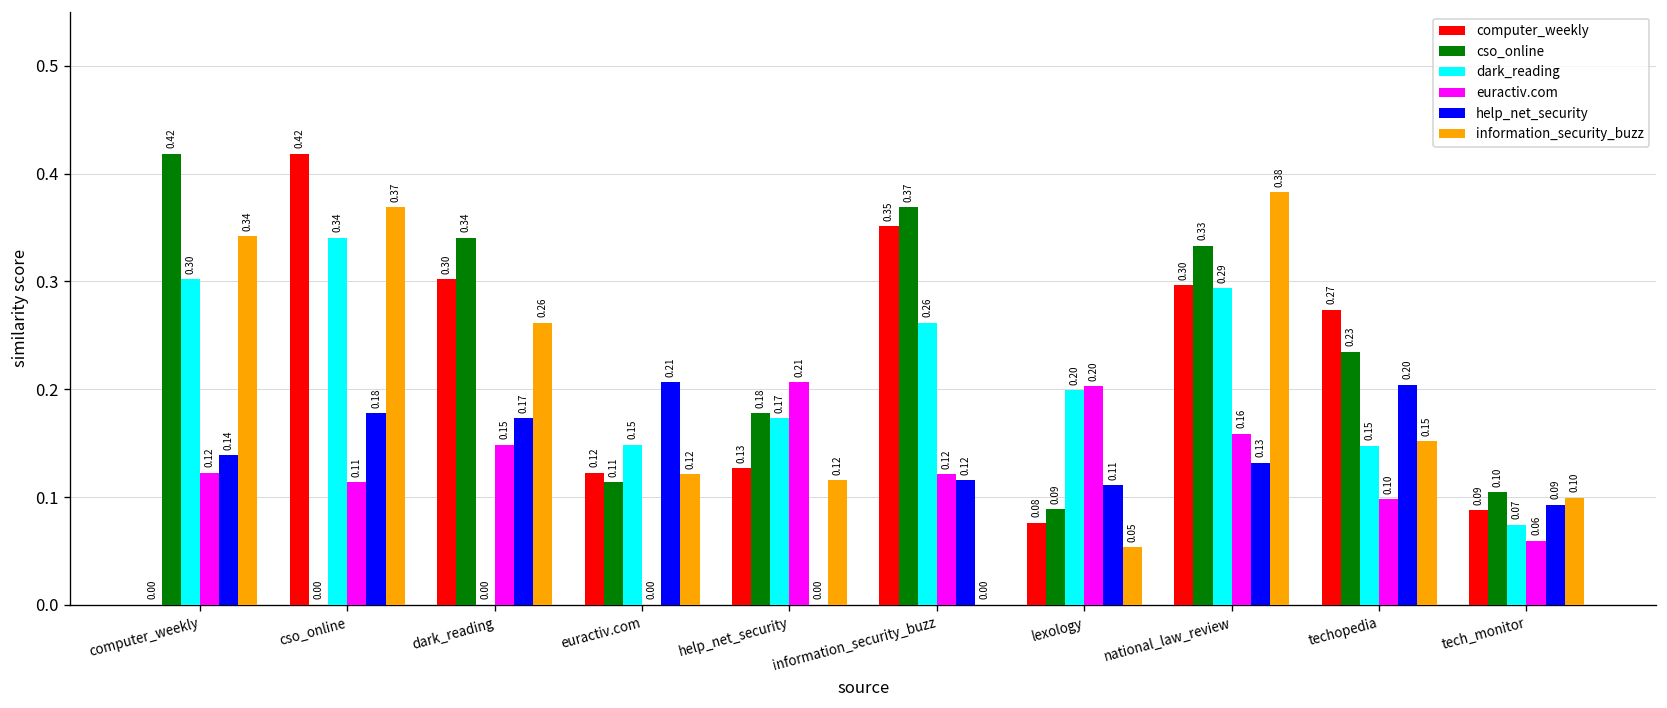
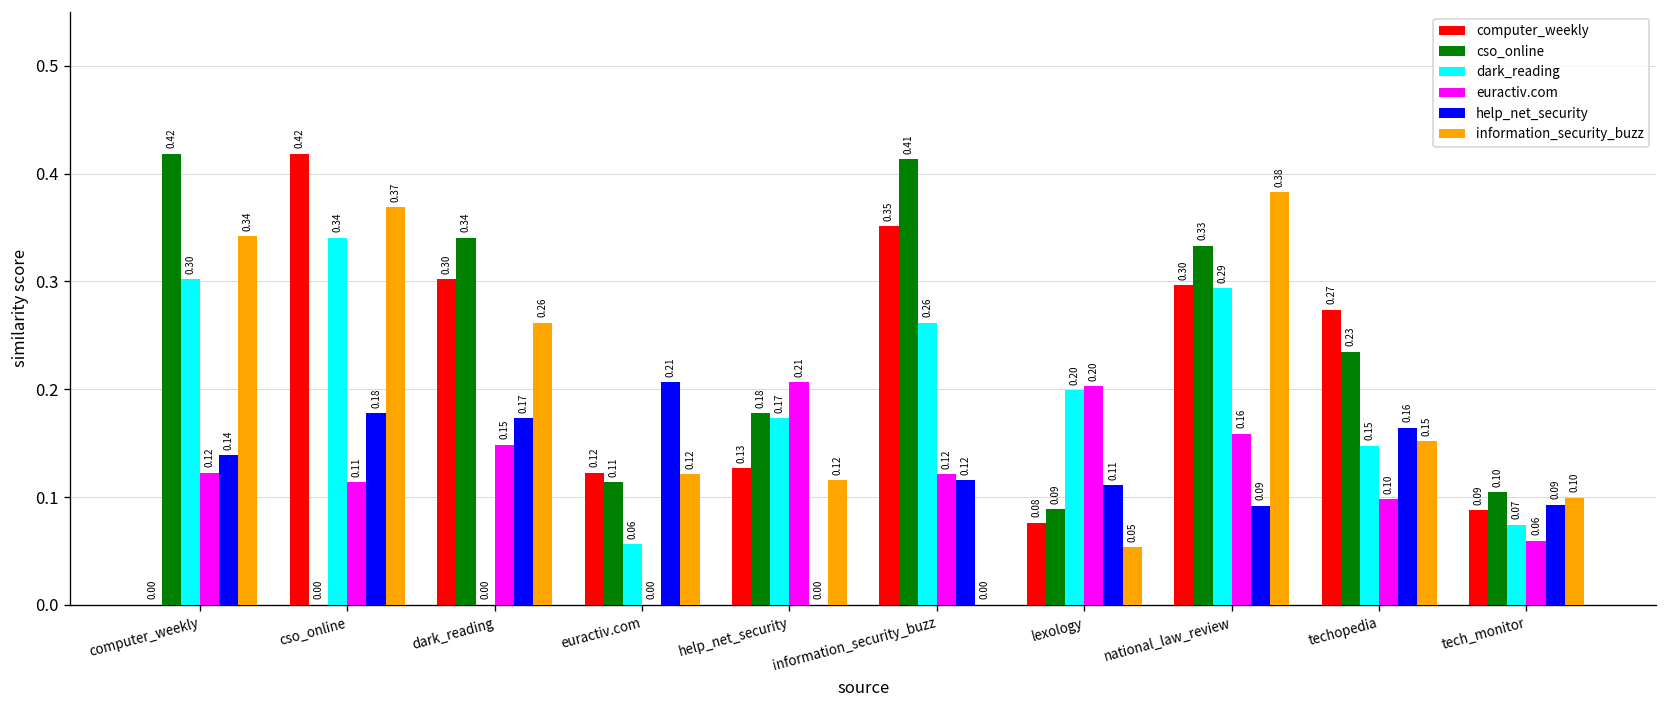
  {
    "computer_weekly": {
      "computer_weekly": 0.00,
      "cso_online": 0.42,
      "dark_reading": 0.30,
      "euractiv.com": 0.12,
      "help_net_security": 0.13,
      "information_security_buzz": 0.35,
      "lexology": 0.08,
      "national_law_review": 0.30,
      "techopedia": 0.27,
      "tech_monitor": 0.09
    },
    "cso_online": {
      "computer_weekly": 0.42,
      "cso_online": 0.00,
      "dark_reading": 0.34,
      "euractiv.com": 0.11,
      "help_net_security": 0.18,
-     "information_security_buzz": 0.37,
+     "information_security_buzz": 0.41,
      "lexology": 0.09,
      "national_law_review": 0.33,
      "techopedia": 0.23,
      "tech_monitor": 0.10
    },
    "dark_reading": {
      "computer_weekly": 0.30,
      "cso_online": 0.34,
      "dark_reading": 0.00,
-     "euractiv.com": 0.15,
+     "euractiv.com": 0.06,
      "help_net_security": 0.17,
      "information_security_buzz": 0.26,
      "lexology": 0.20,
      "national_law_review": 0.29,
      "techopedia": 0.15,
      "tech_monitor": 0.07
    },
    "euractiv.com": {
      "computer_weekly": 0.12,
      "cso_online": 0.11,
      "dark_reading": 0.15,
      "euractiv.com": 0.00,
      "help_net_security": 0.21,
      "information_security_buzz": 0.12,
      "lexology": 0.20,
      "national_law_review": 0.16,
      "techopedia": 0.10,
      "tech_monitor": 0.06
    },
    "help_net_security": {
      "computer_weekly": 0.14,
      "cso_online": 0.18,
      "dark_reading": 0.17,
      "euractiv.com": 0.21,
      "help_net_security": 0.00,
      "information_security_buzz": 0.12,
      "lexology": 0.11,
-     "national_law_review": 0.13,
-     "techopedia": 0.20,
+     "national_law_review": 0.09,
+     "techopedia": 0.16,
      "tech_monitor": 0.09
    },
    "information_security_buzz": {
      "computer_weekly": 0.34,
      "cso_online": 0.37,
      "dark_reading": 0.26,
      "euractiv.com": 0.12,
      "help_net_security": 0.12,
      "information_security_buzz": 0.00,
      "lexology": 0.05,
      "national_law_review": 0.38,
      "techopedia": 0.15,
      "tech_monitor": 0.10
    }
  }
